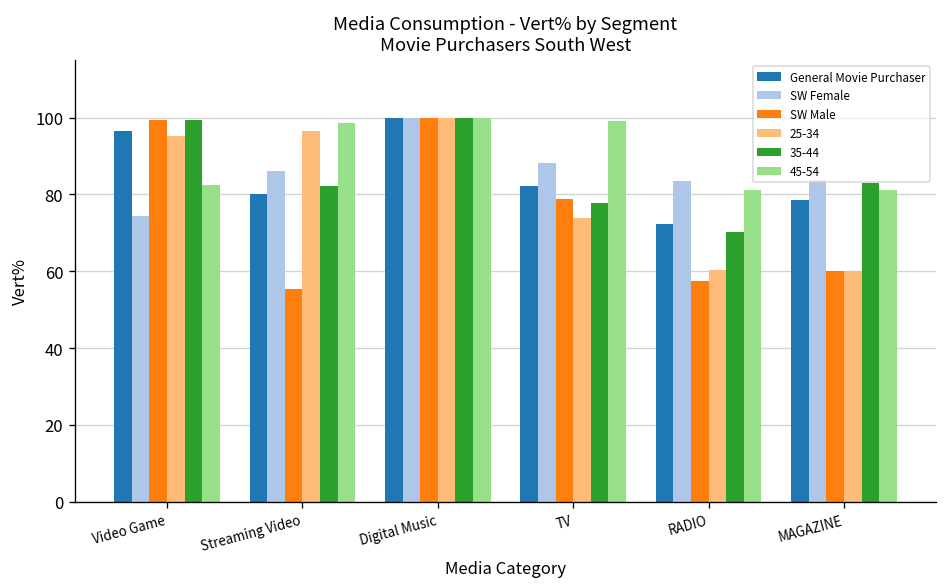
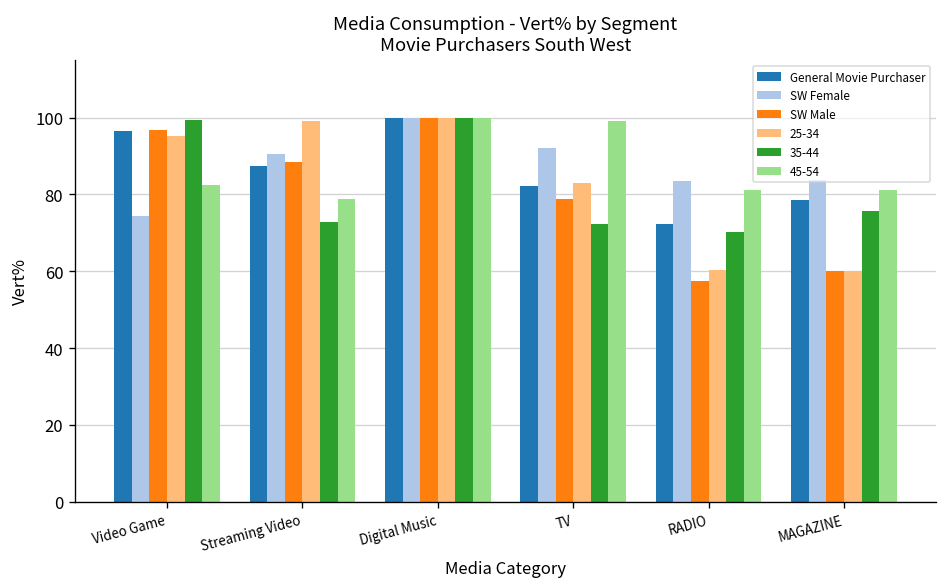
  {
    "General Movie Purchaser": {
      "Video Game": 97,
-     "Streaming Video": 80,
+     "Streaming Video": 87,
      "Digital Music": 100,
      "TV": 82,
      "RADIO": 72,
      "MAGAZINE": 78
    },
    "SW Female": {
      "Video Game": 74,
-     "Streaming Video": 86,
+     "Streaming Video": 91,
      "Digital Music": 100,
-     "TV": 88,
+     "TV": 92,
      "RADIO": 84,
      "MAGAZINE": 84
    },
    "SW Male": {
-     "Video Game": 99,
-     "Streaming Video": 55,
+     "Video Game": 97,
+     "Streaming Video": 88,
      "Digital Music": 100,
      "TV": 79,
      "RADIO": 57,
      "MAGAZINE": 60
    },
    "25-34": {
      "Video Game": 95,
-     "Streaming Video": 97,
+     "Streaming Video": 99,
      "Digital Music": 100,
-     "TV": 74,
+     "TV": 83,
      "RADIO": 60,
      "MAGAZINE": 60
    },
    "35-44": {
      "Video Game": 99,
-     "Streaming Video": 82,
+     "Streaming Video": 73,
      "Digital Music": 100,
-     "TV": 78,
+     "TV": 72,
      "RADIO": 70,
-     "MAGAZINE": 83
+     "MAGAZINE": 76
    },
    "45-54": {
      "Video Game": 83,
-     "Streaming Video": 99,
+     "Streaming Video": 79,
      "Digital Music": 100,
      "TV": 99,
      "RADIO": 81,
      "MAGAZINE": 81
    }
  }
